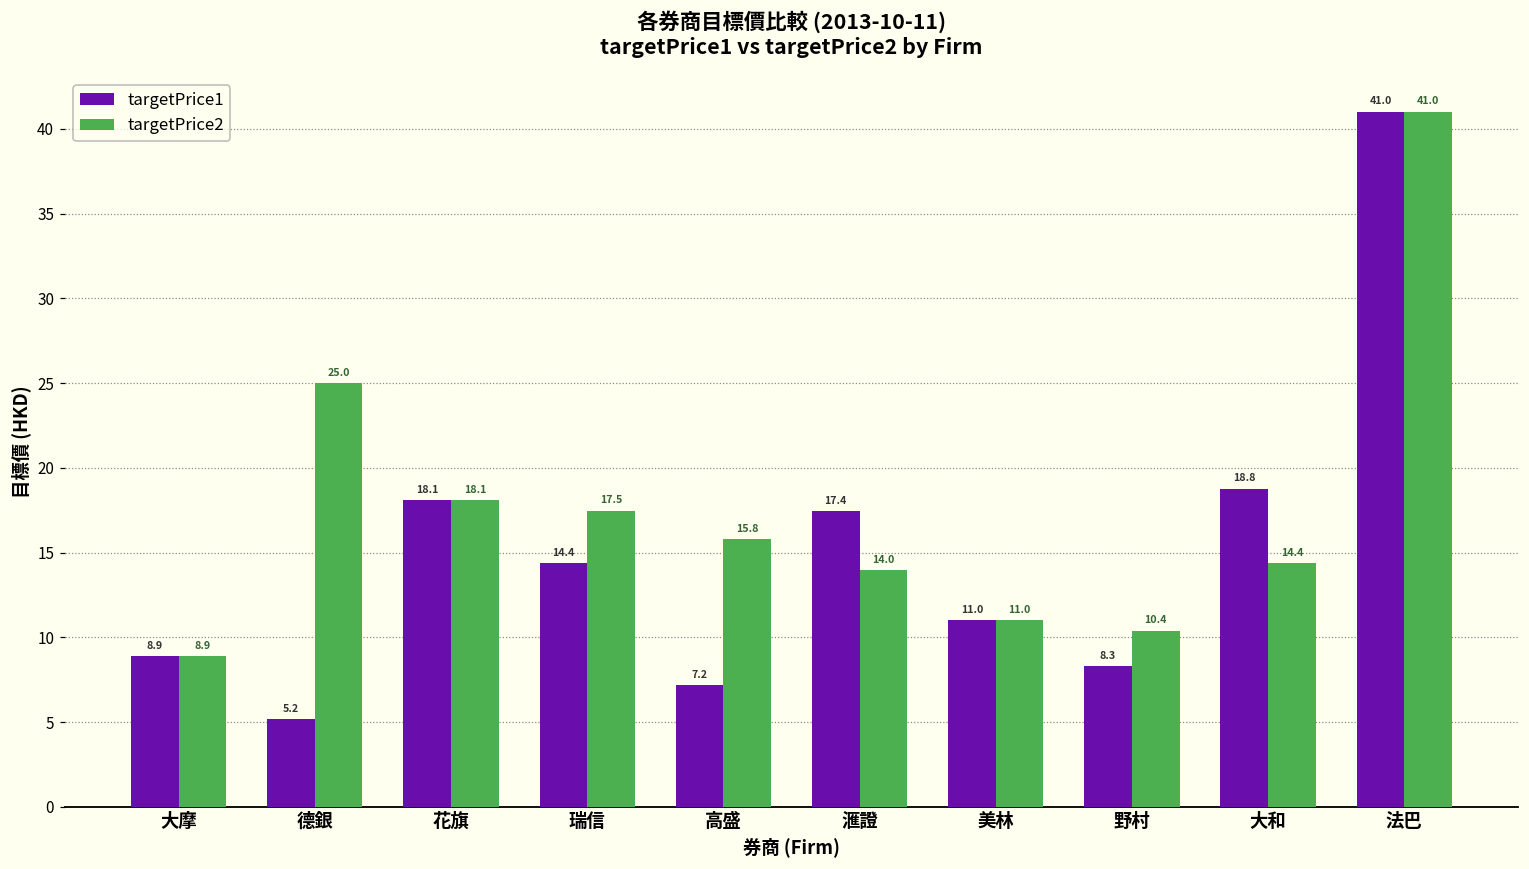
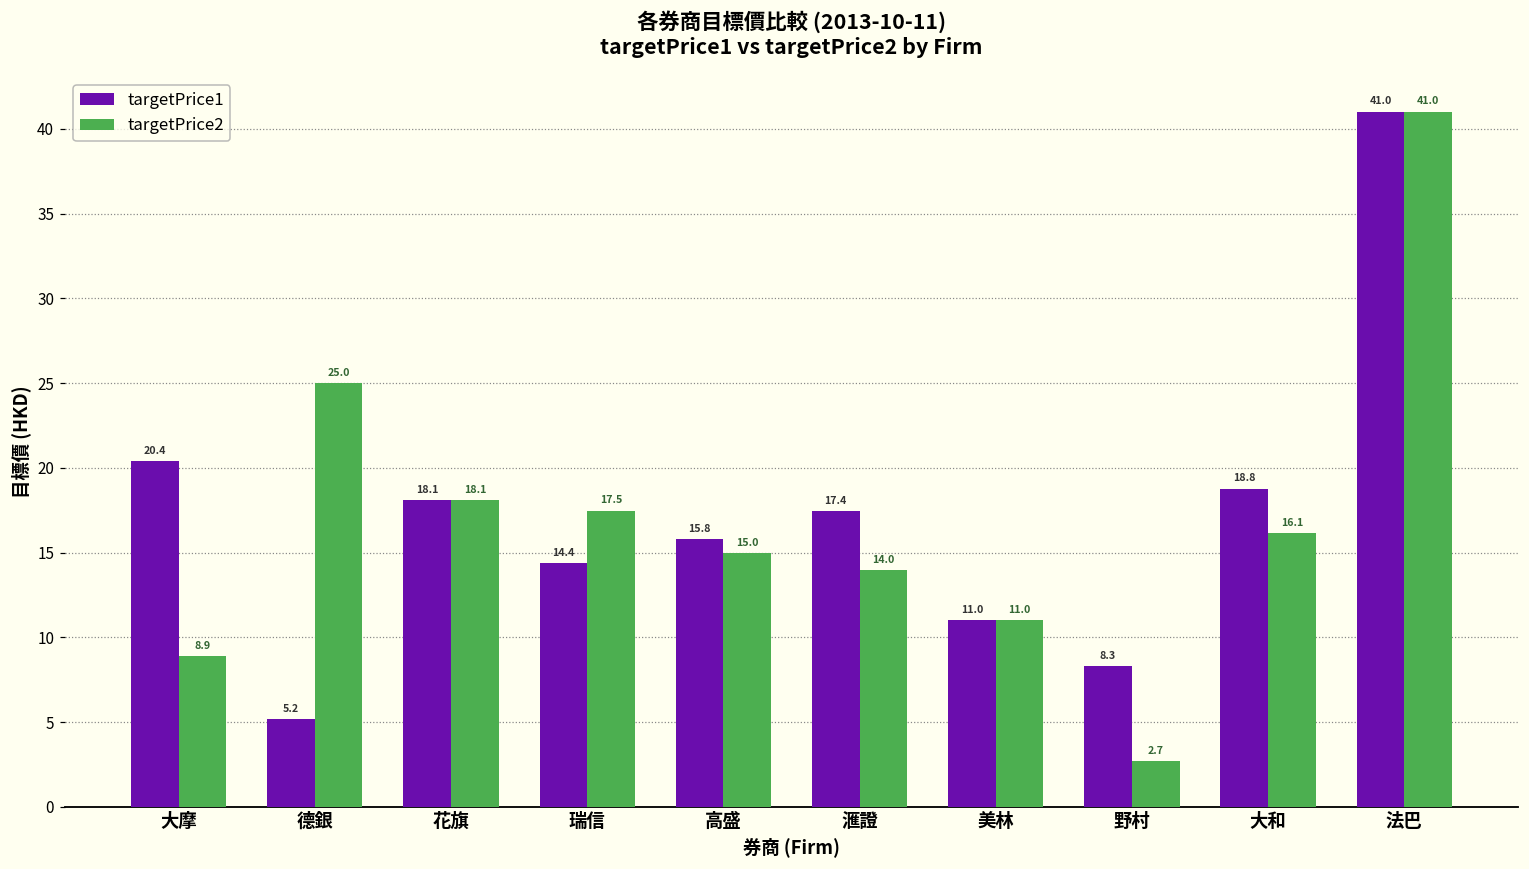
  {
    "targetPrice1": {
-     "大摩": 8.9,
+     "大摩": 20.4,
      "德銀": 5.2,
      "花旗": 18.1,
      "瑞信": 14.4,
-     "高盛": 7.2,
+     "高盛": 15.8,
      "滙證": 17.4,
      "美林": 11.0,
      "野村": 8.3,
      "大和": 18.8,
      "法巴": 41.0
    },
    "targetPrice2": {
      "大摩": 8.9,
      "德銀": 25.0,
      "花旗": 18.1,
      "瑞信": 17.5,
-     "高盛": 15.8,
+     "高盛": 15.0,
      "滙證": 14.0,
      "美林": 11.0,
-     "野村": 10.4,
-     "大和": 14.4,
+     "野村": 2.7,
+     "大和": 16.1,
      "法巴": 41.0
    }
  }
